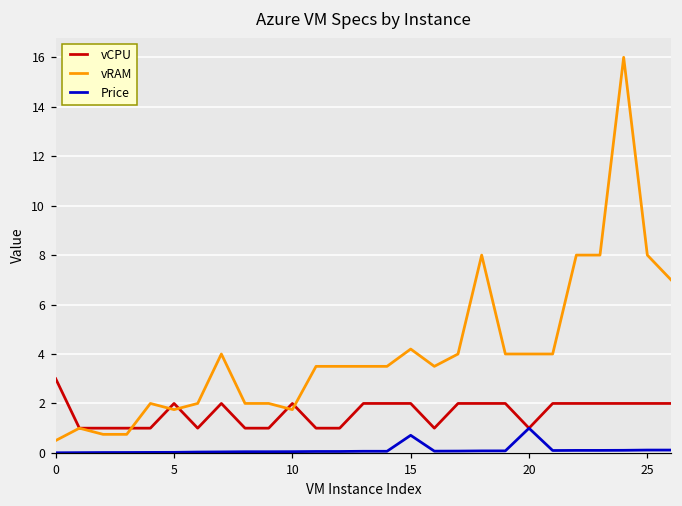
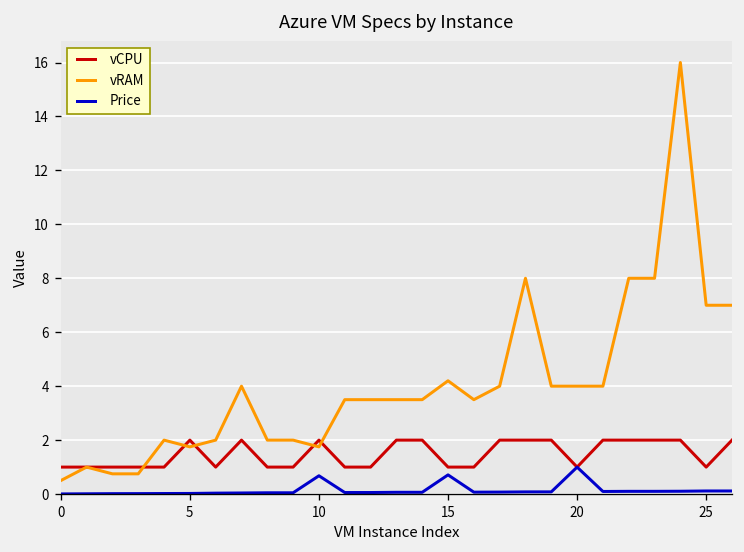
  {
    "vCPU": {
-     "0": 3,
+     "0": 1,
      "5": 2,
      "10": 2,
-     "15": 2,
-     "25": 2
+     "15": 1,
+     "25": 1
    },
    "vRAM": {
      "0": 0.5,
      "5": 1.8,
      "10": 1.8,
      "15": 4.2,
      "20": 4,
-     "25": 8
+     "25": 7
    },
    "Price": {
      "0": 0.0,
      "5": 0.0,
-     "10": 0.1,
+     "10": 0.7,
      "15": 0.7,
      "25": 0.1
    }
  }
